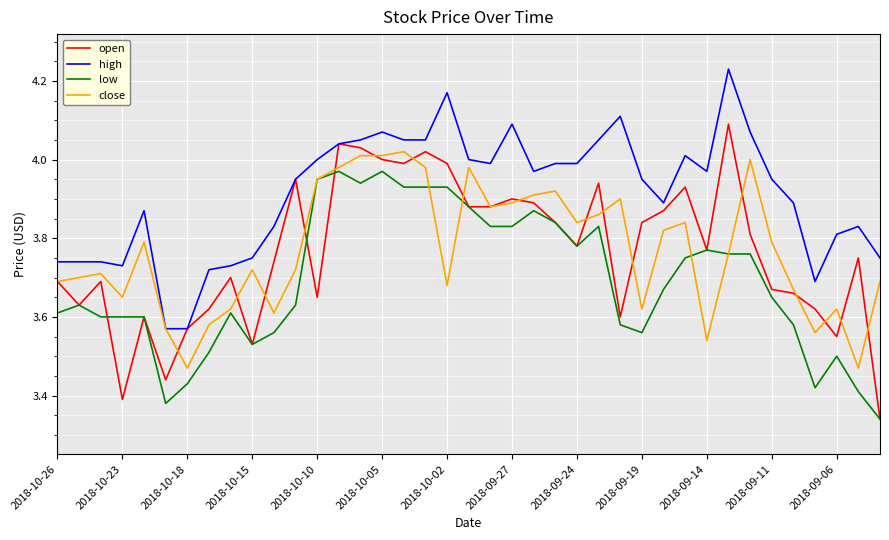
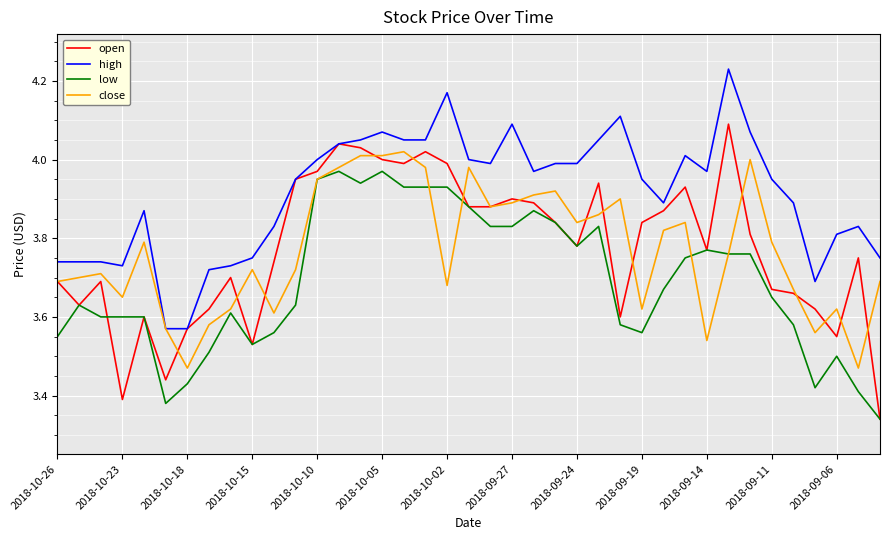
  {
    "open": {
      "2018-10-23": 3.39,
-     "2018-10-10": 3.65,
+     "2018-10-10": 3.97,
      "2018-10-05": 4.00,
      "2018-10-02": 3.99,
      "2018-09-27": 3.90,
      "2018-09-19": 3.84,
      "2018-09-11": 3.67,
      "2018-09-06": 3.55
    },
    "high": {
      "2018-10-26": 3.74,
      "2018-10-23": 3.73,
      "2018-10-15": 3.75,
      "2018-10-10": 4.00,
      "2018-10-05": 4.07,
      "2018-10-02": 4.17,
      "2018-09-27": 4.09,
      "2018-09-24": 3.99,
      "2018-09-19": 3.95,
      "2018-09-14": 3.97,
      "2018-09-11": 3.95,
      "2018-09-06": 3.81
    },
    "low": {
-     "2018-10-26": 3.61,
+     "2018-10-26": 3.55,
      "2018-10-23": 3.60,
      "2018-10-18": 3.43,
      "2018-10-05": 3.97,
      "2018-10-02": 3.93,
      "2018-09-27": 3.83,
      "2018-09-19": 3.56,
      "2018-09-11": 3.65,
      "2018-09-06": 3.50
    },
    "close": {
      "2018-10-23": 3.65,
      "2018-10-18": 3.47,
      "2018-10-15": 3.72,
      "2018-10-05": 4.01,
      "2018-10-02": 3.68,
      "2018-09-27": 3.89,
      "2018-09-24": 3.84,
      "2018-09-19": 3.62,
      "2018-09-14": 3.54,
      "2018-09-11": 3.79,
      "2018-09-06": 3.62
    }
  }
